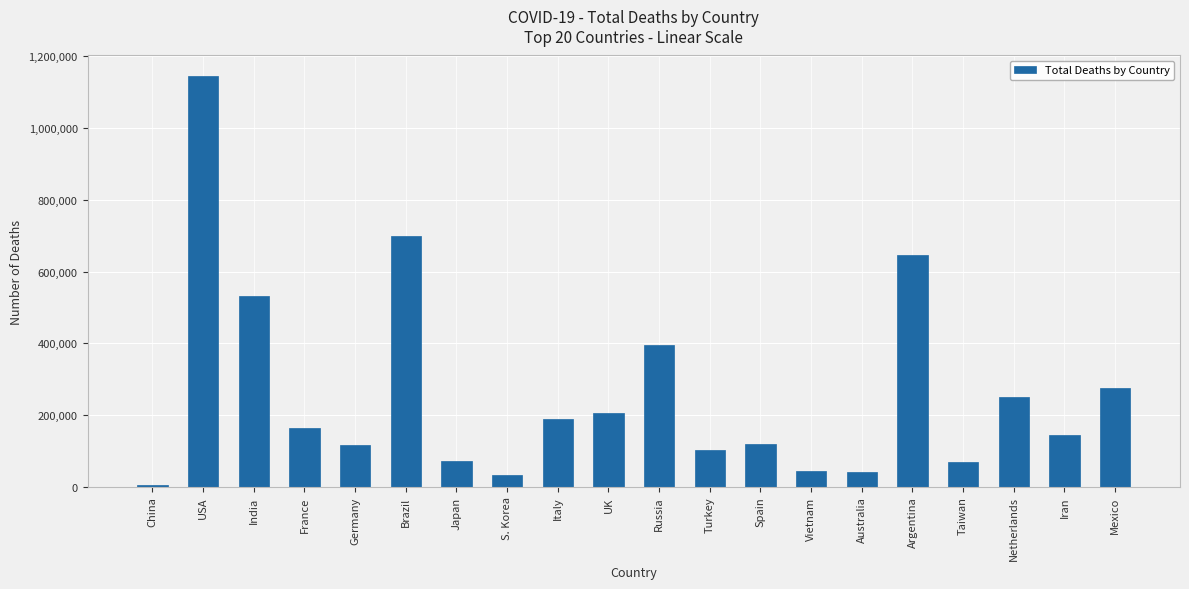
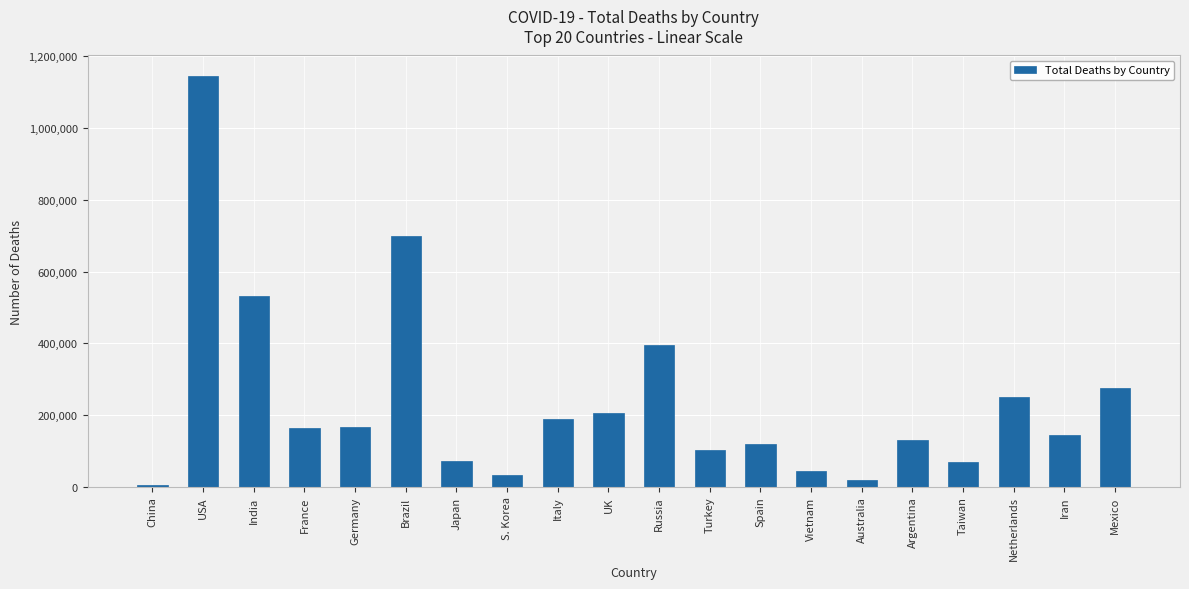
  {
    "USA": "1,150,000",
    "India": "530,000",
    "France": "160,000",
-   "Germany": "120,000",
+   "Germany": "170,000",
    "Brazil": "700,000",
    "Japan": "70,000",
    "S. Korea": "30,000",
    "Italy": "190,000",
    "UK": "210,000",
    "Russia": "400,000",
    "Turkey": "100,000",
    "Spain": "120,000",
    "Vietnam": "40,000",
-   "Australia": "40,000",
-   "Argentina": "650,000",
+   "Australia": "20,000",
+   "Argentina": "130,000",
    "Taiwan": "70,000",
    "Netherlands": "250,000",
    "Iran": "140,000",
    "Mexico": "270,000"
  }
